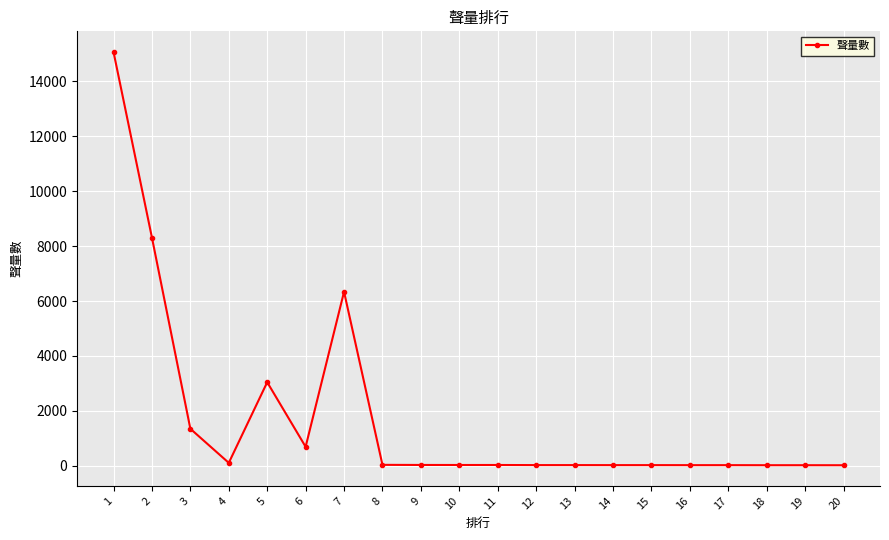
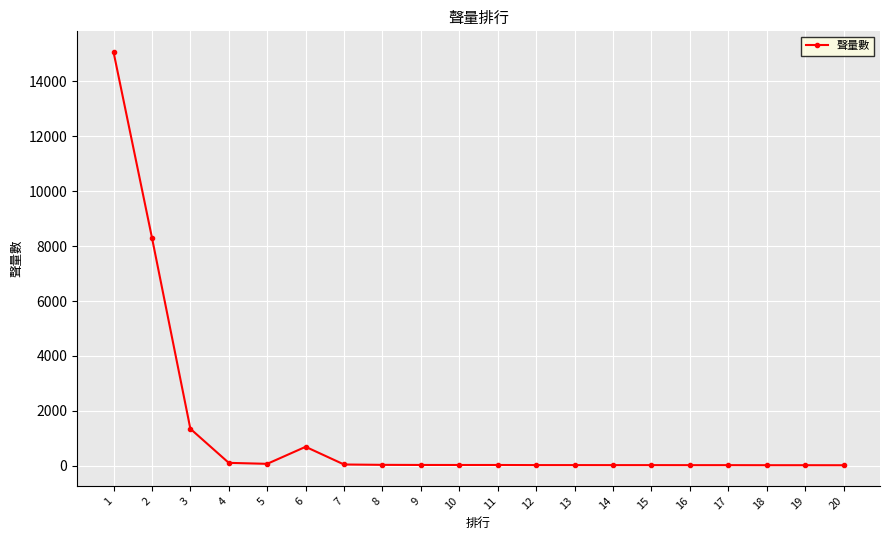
  {
    "1": 15100,
    "2": 8300,
    "3": 1300,
    "4": 100,
-   "5": 3000,
+   "5": 100,
    "6": 700,
-   "7": 6300,
+   "7": 0,
    "8": 0,
    "9": 0,
    "10": 0,
    "11": 0,
    "12": 0,
    "13": 0,
    "14": 0,
    "15": 0,
    "16": 0,
    "17": 0,
    "18": 0,
    "19": 0,
    "20": 0
  }
